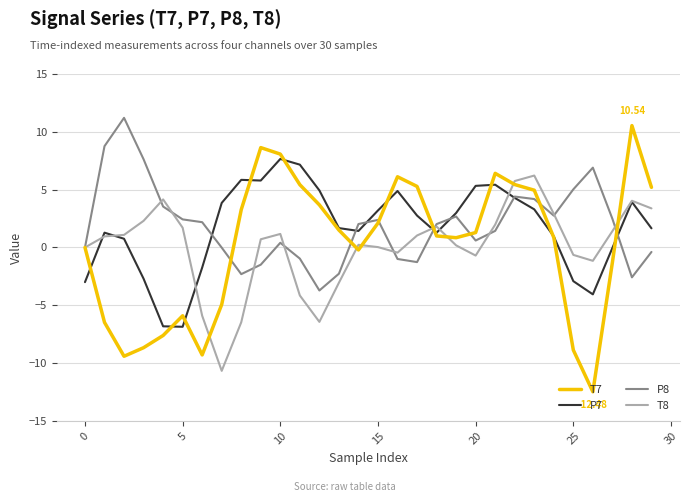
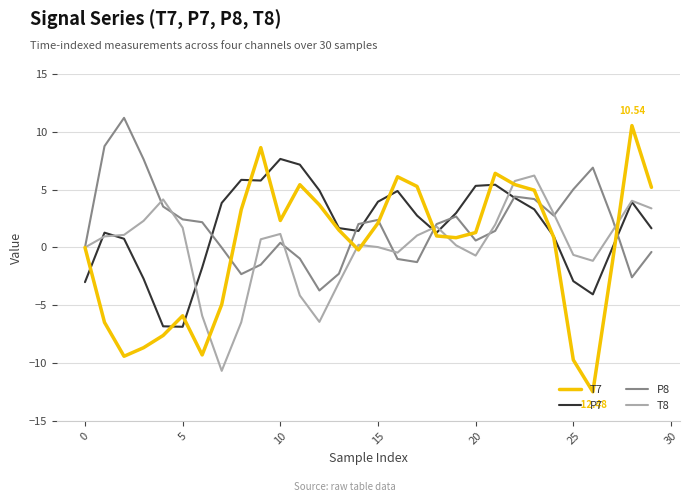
  {
    "T7": {
      "5": -5.9,
-     "10": 8.1,
+     "10": 2.3,
      "15": 2.1,
      "20": 1.3,
-     "25": -8.9
+     "25": -9.7
    },
    "P7": {
      "0": -3.0,
      "5": -6.9,
      "10": 7.7,
-     "15": 3.2,
+     "15": 4.0,
      "20": 5.3,
      "25": -2.9
    }
  }
